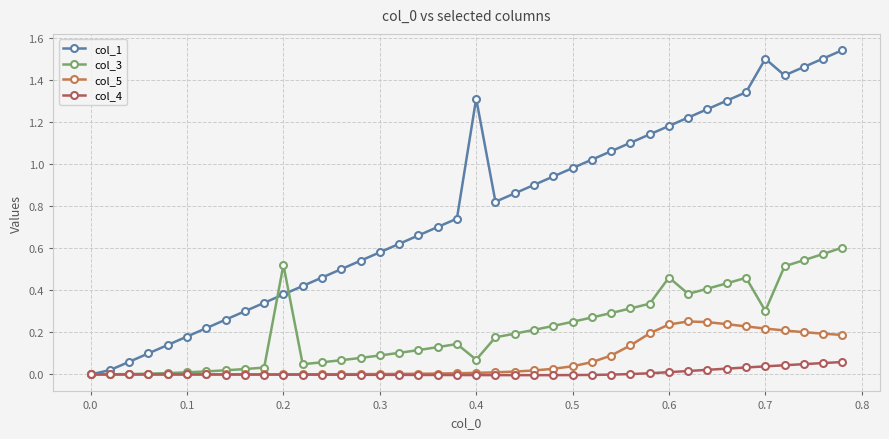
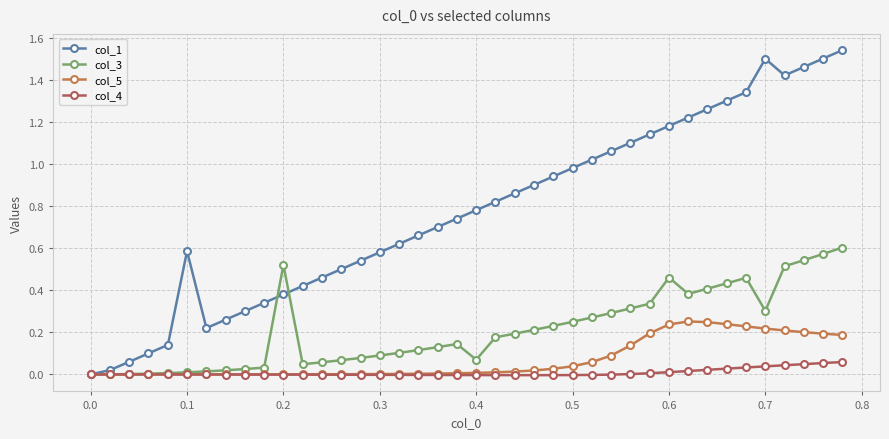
  {
    "col_1": {
-     "0.1": 0.18,
+     "0.1": 0.59,
      "0.2": 0.38,
      "0.3": 0.58,
-     "0.4": 1.31,
+     "0.4": 0.78,
      "0.5": 0.98,
      "0.6": 1.18,
      "0.7": 1.50
    },
    "col_3": {
      "0.2": 0.52,
      "0.3": 0.09,
      "0.4": 0.07,
      "0.5": 0.25,
      "0.6": 0.46,
      "0.7": 0.30
    }
  }
